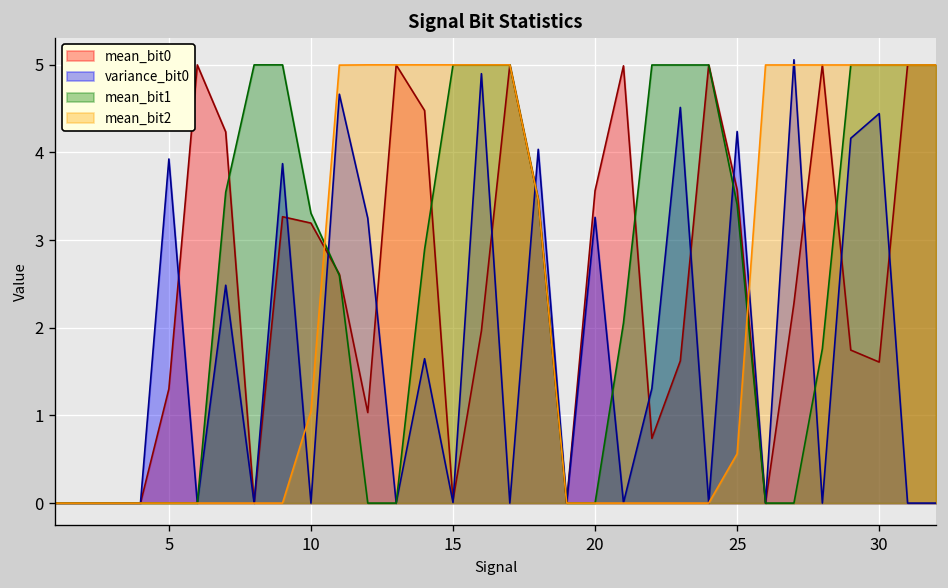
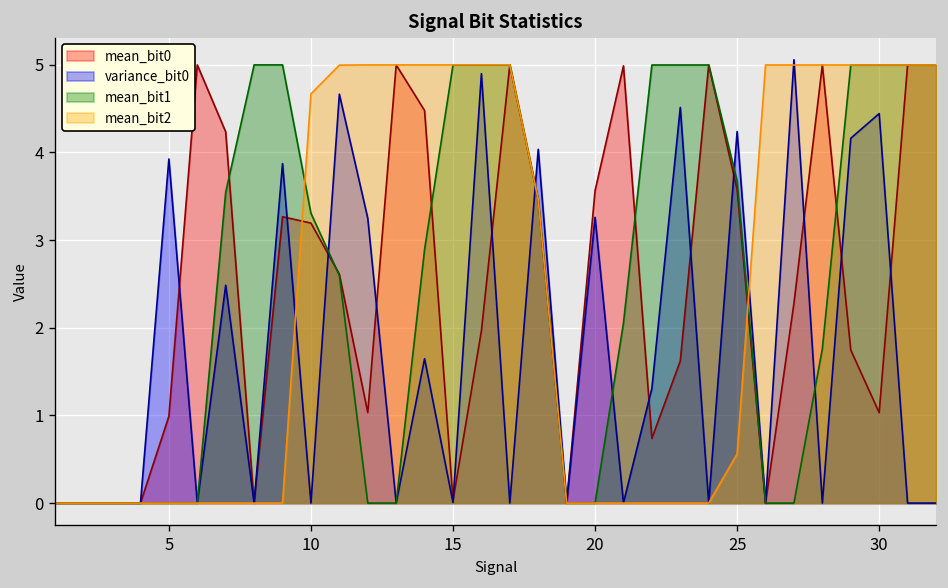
  {
    "mean_bit0": {
-     "5": 1.3,
+     "5": 1.0,
      "10": 3.2,
      "20": 3.6,
      "25": 3.6,
-     "30": 1.6
+     "30": 1.0
    },
    "variance_bit0": {
      "5": 3.9,
      "10": 0.0,
      "20": 3.3,
      "25": 4.2,
      "30": 4.4
    },
    "mean_bit1": {
      "10": 3.3,
-     "25": 3.4
+     "25": 3.7
    },
    "mean_bit2": {
-     "10": 1.0,
+     "10": 4.7,
      "25": 0.6
    }
  }
